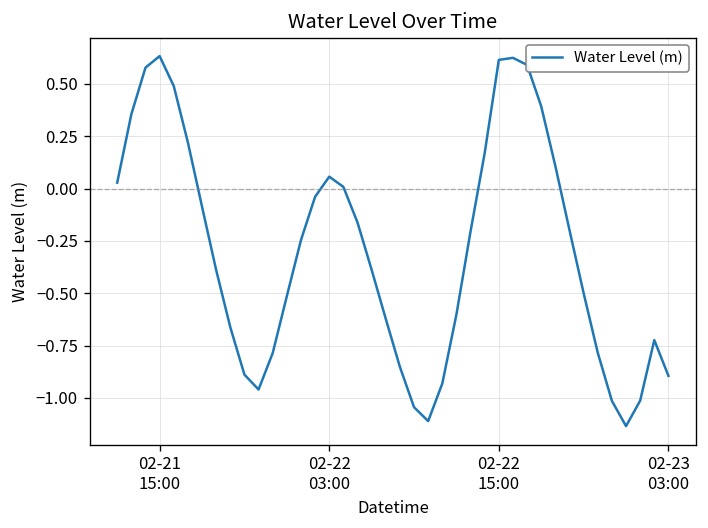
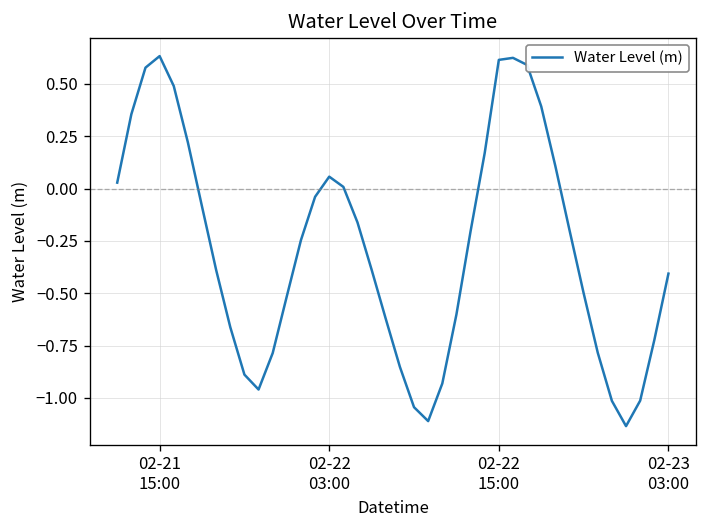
  {
    "02-21 15:00": 0.63,
    "02-22 03:00": 0.06,
    "02-22 15:00": 0.62,
-   "02-23 03:00": -0.90
+   "02-23 03:00": -0.41
  }
